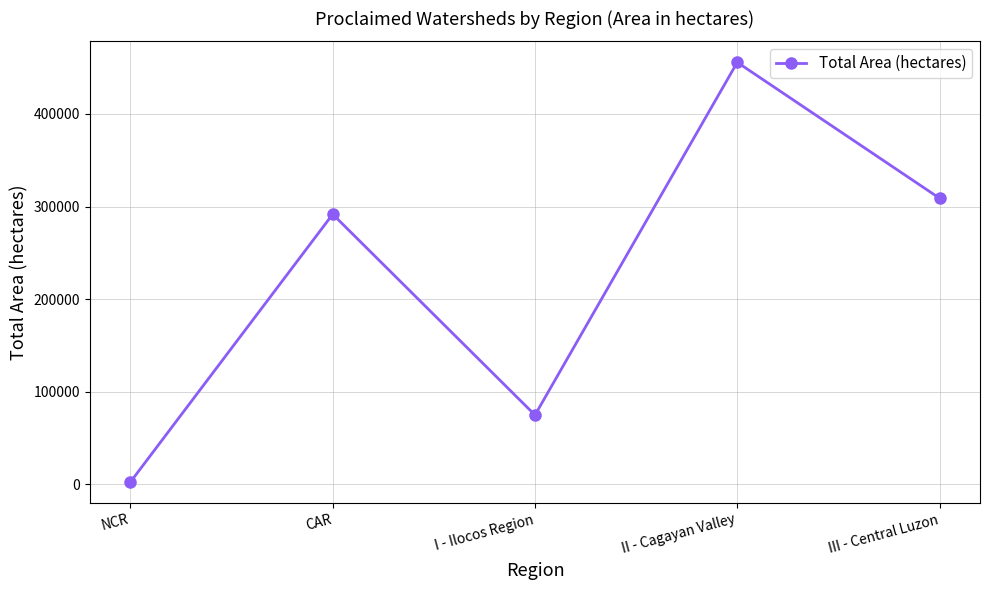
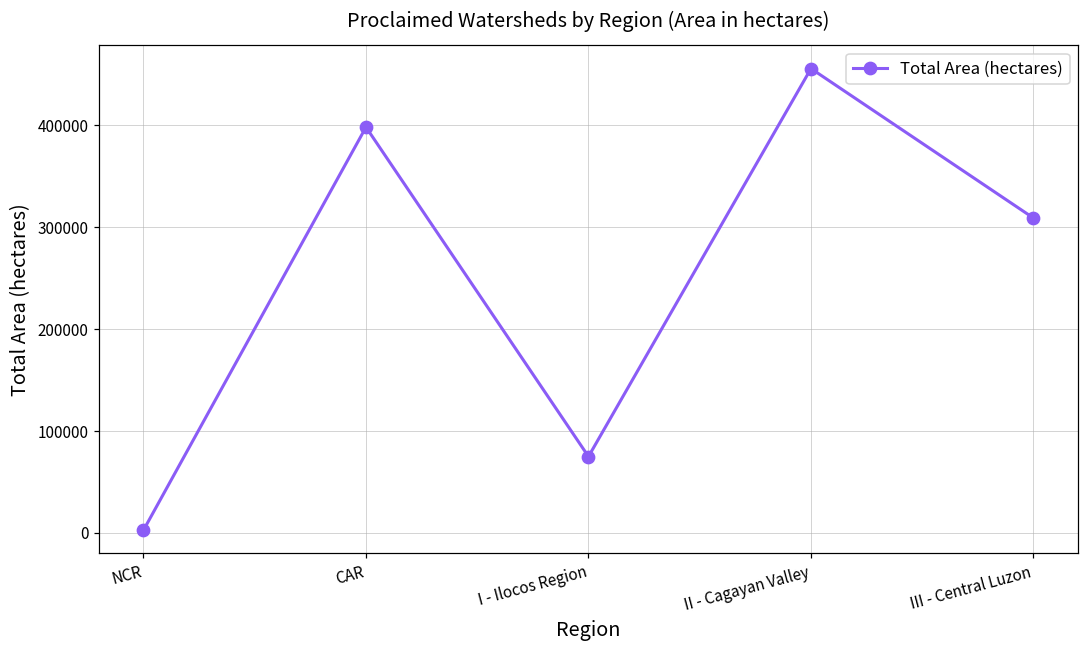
  {
    "NCR": 0,
-   "CAR": 290000,
+   "CAR": 400000,
    "I - Ilocos Region": 70000,
    "II - Cagayan Valley": 460000,
    "III - Central Luzon": 310000
  }
